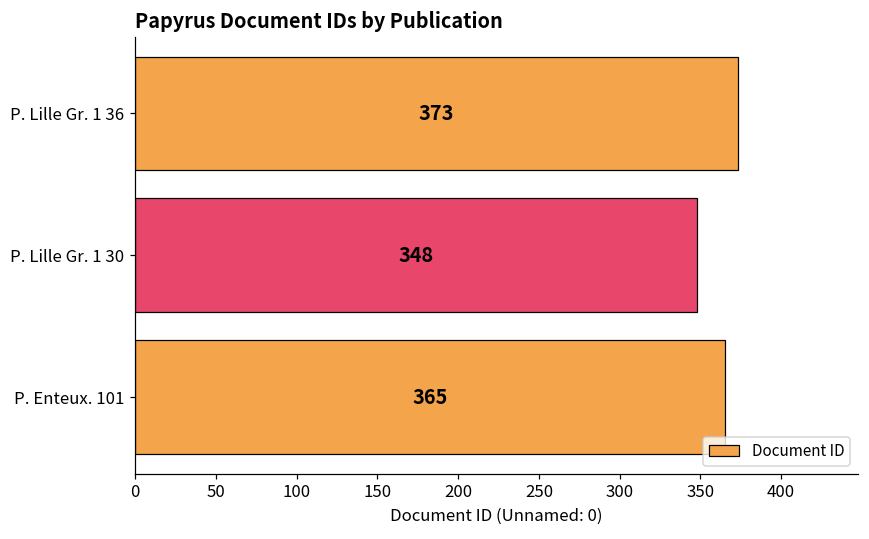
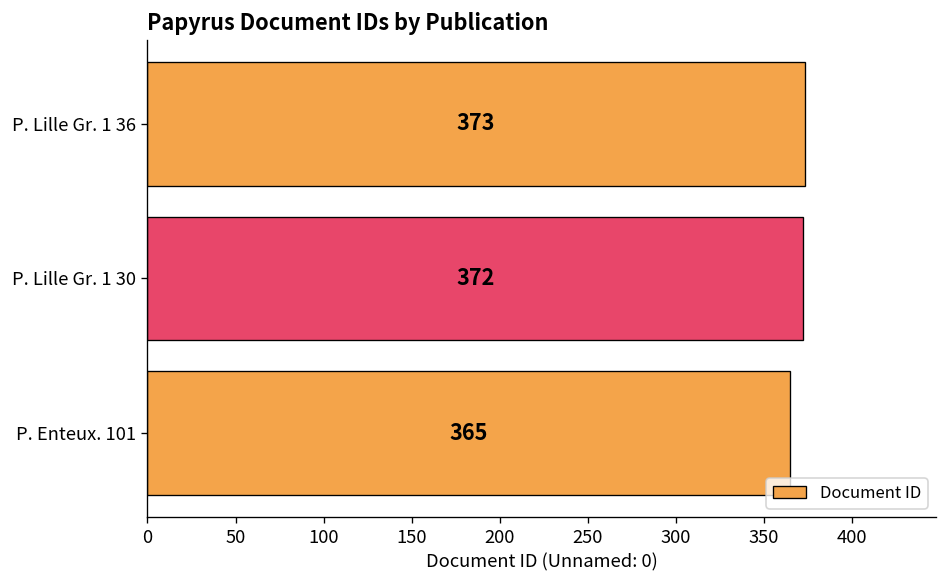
  {
    "P. Lille Gr. 1 36": 373,
-   "P. Lille Gr. 1 30": 348,
+   "P. Lille Gr. 1 30": 372,
    "P. Enteux. 101": 365
  }
